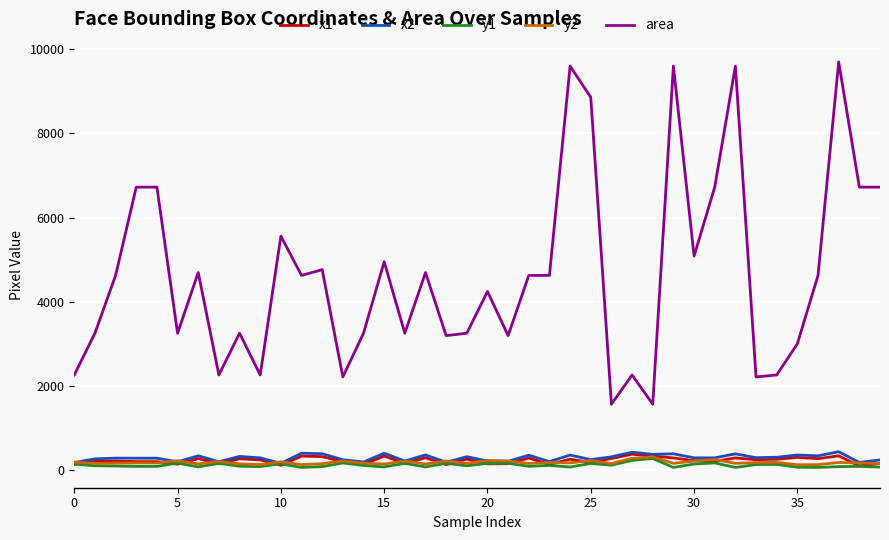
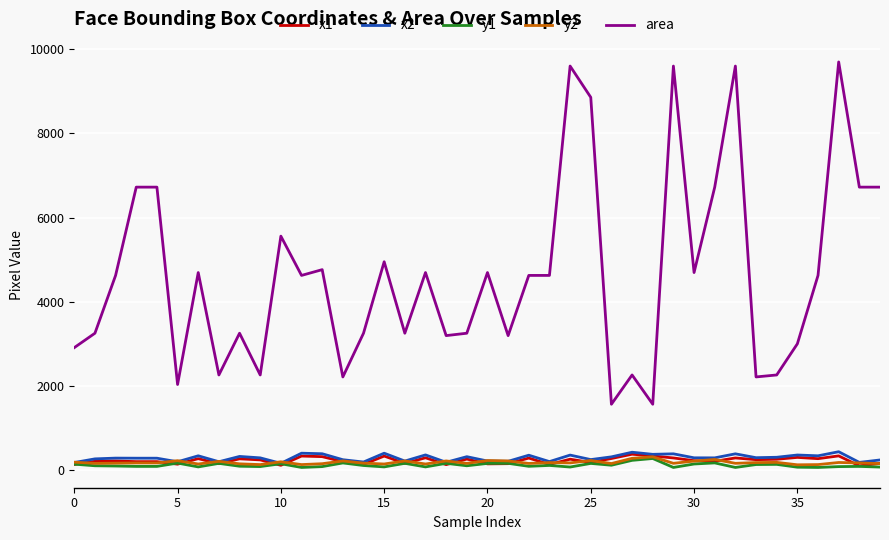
  {
    "x1": {
      "15": 300
    },
    "x2": {
      "15": 400,
      "30": 300
    },
    "y1": {
      "15": 100,
      "30": 100
    },
    "y2": {
      "15": 100
    },
    "area": {
-     "0": 2300,
-     "5": 3200,
+     "0": 2900,
+     "5": 2000,
      "10": 5600,
      "15": 4900,
-     "20": 4200,
+     "20": 4700,
      "25": 8900,
-     "30": 5100,
+     "30": 4700,
      "35": 3000
    }
  }
